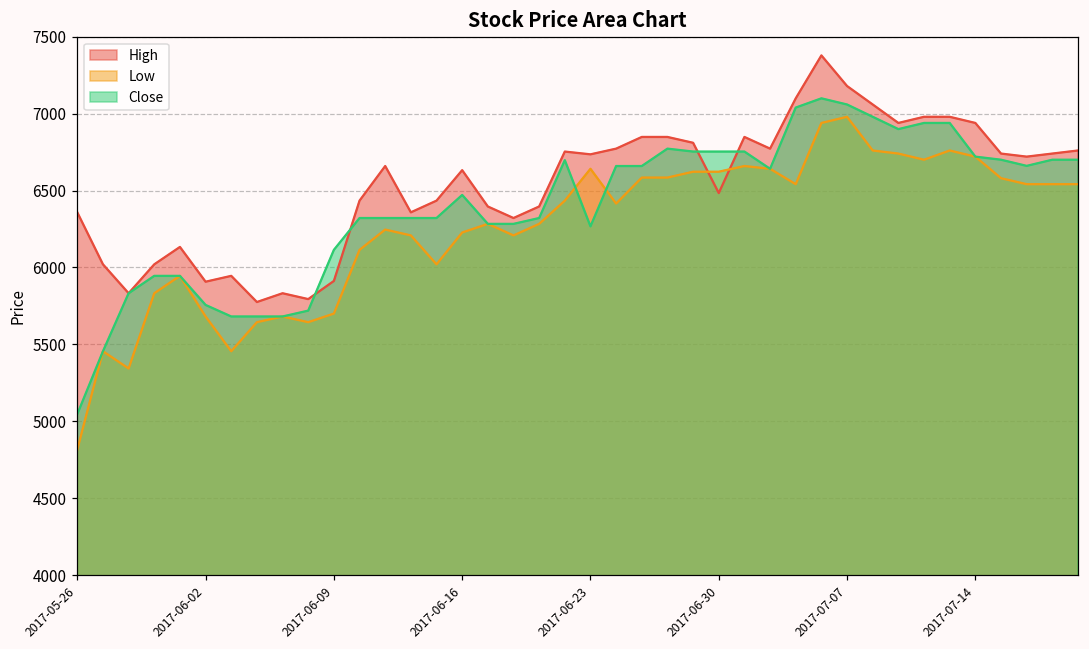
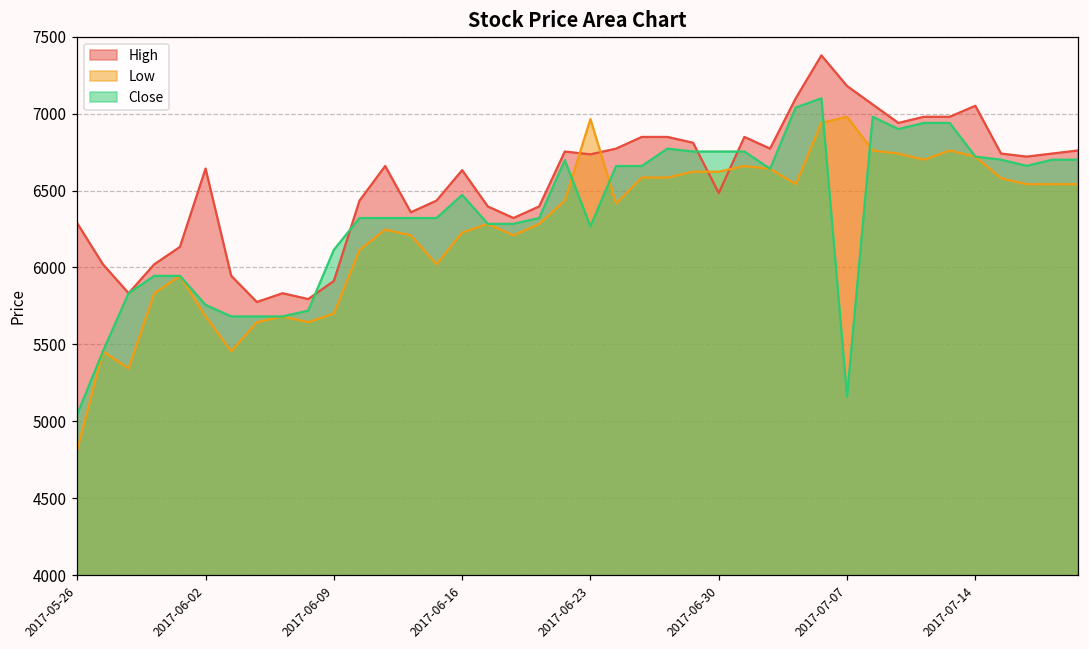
  {
    "High": {
-     "2017-05-26": 6360,
-     "2017-06-02": 5910,
+     "2017-05-26": 6290,
+     "2017-06-02": 6640,
      "2017-06-09": 5910,
      "2017-06-16": 6630,
      "2017-06-23": 6740,
      "2017-06-30": 6480,
      "2017-07-07": 7180,
-     "2017-07-14": 6940
+     "2017-07-14": 7050
    },
    "Low": {
      "2017-05-26": 4820,
      "2017-06-02": 5680,
      "2017-06-09": 5700,
      "2017-06-16": 6230,
-     "2017-06-23": 6640,
+     "2017-06-23": 6960,
      "2017-06-30": 6620,
      "2017-07-07": 6980
    },
    "Close": {
      "2017-05-26": 5050,
      "2017-06-02": 5760,
      "2017-06-09": 6110,
      "2017-06-16": 6470,
      "2017-06-23": 6270,
      "2017-06-30": 6750,
-     "2017-07-07": 7060
+     "2017-07-07": 5160
    }
  }
